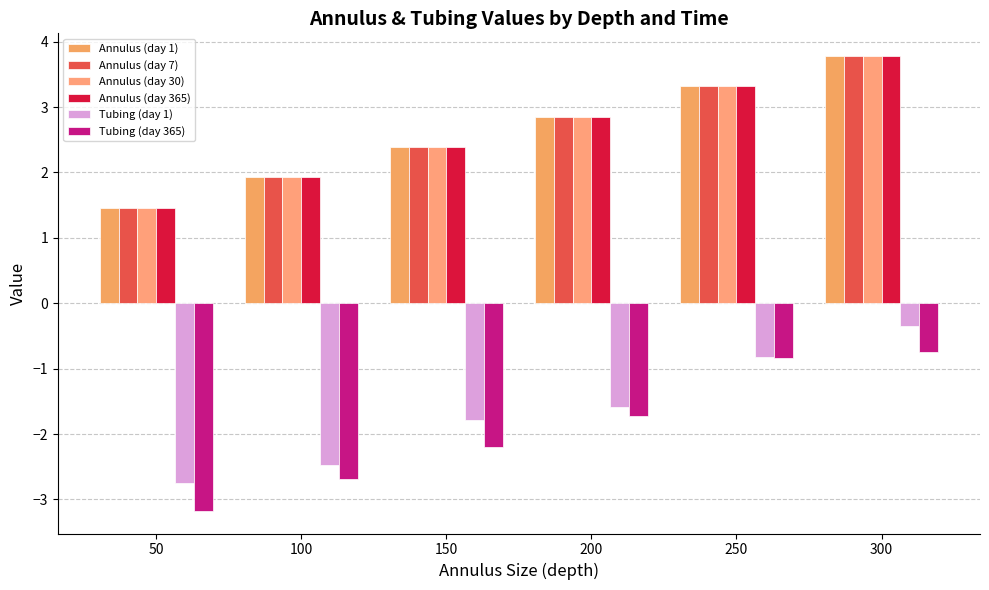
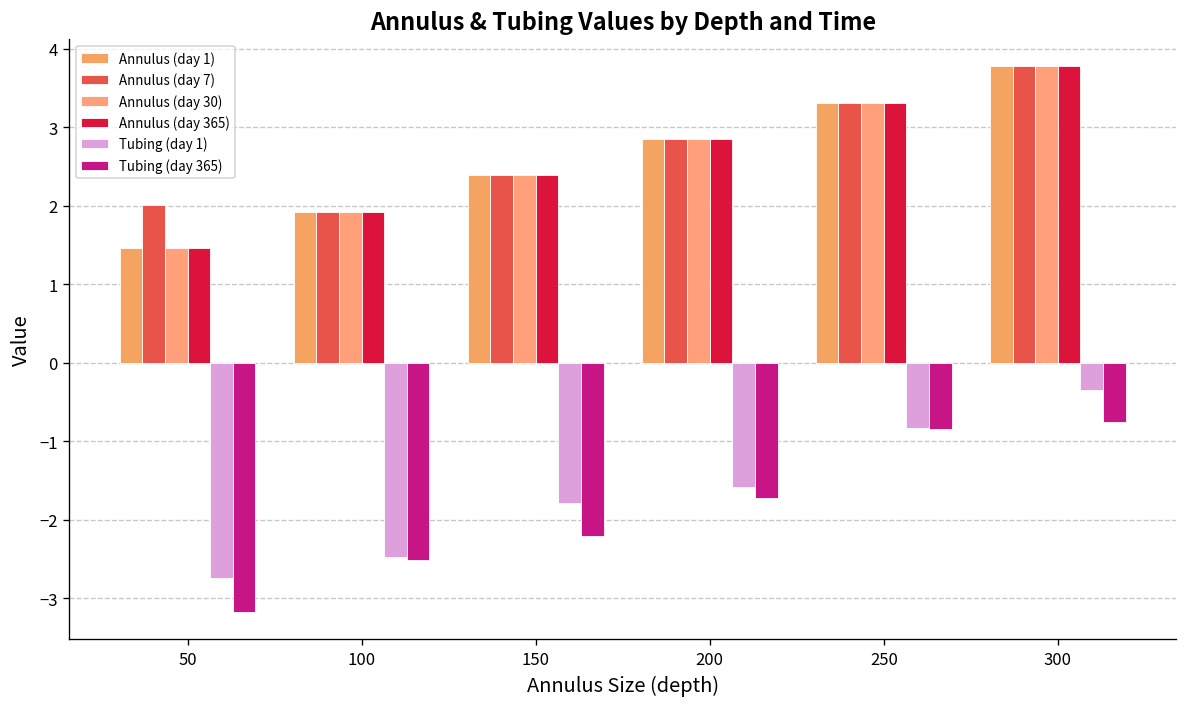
  {
    "Annulus (day 7)": {
-     "50": 1.5,
+     "50": 2.0,
      "100": 1.9,
      "150": 2.4,
      "200": 2.9,
      "250": 3.3,
      "300": 3.8
    },
    "Annulus (day 365)": {
      "50": 1.5,
      "100": 1.9,
      "150": 2.4,
      "200": 2.9,
      "250": 3.3,
      "300": 3.8
    },
    "Tubing (day 1)": {
      "50": -2.7,
      "100": -2.5,
      "150": -1.8,
      "200": -1.6,
      "250": -0.8,
      "300": -0.3
    },
    "Tubing (day 365)": {
      "50": -3.2,
-     "100": -2.7,
+     "100": -2.5,
      "150": -2.2,
      "200": -1.7,
      "250": -0.8,
      "300": -0.8
    }
  }
